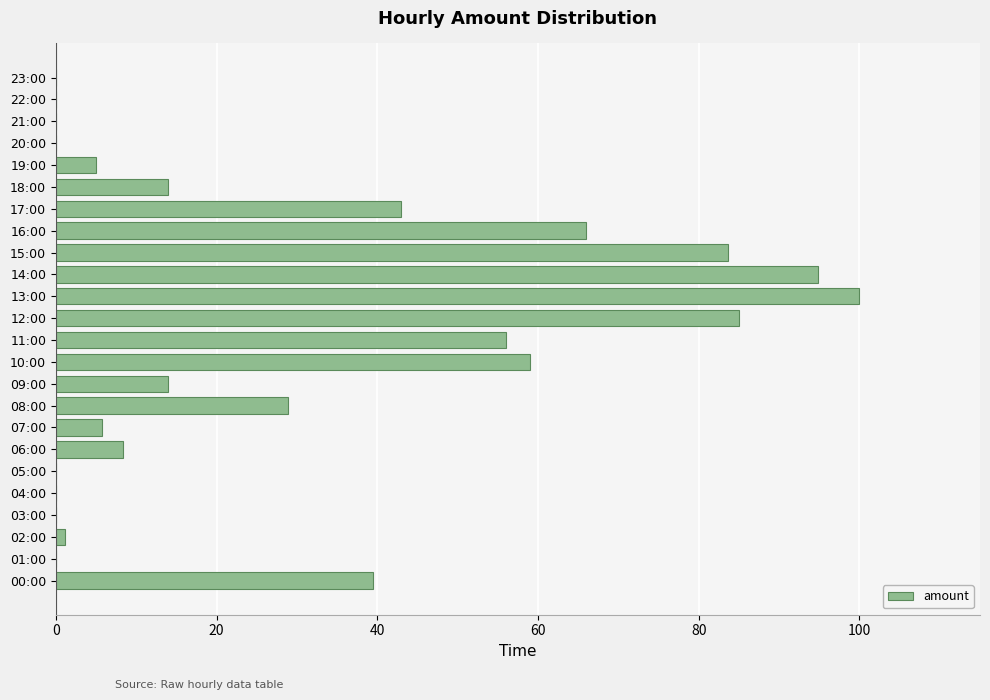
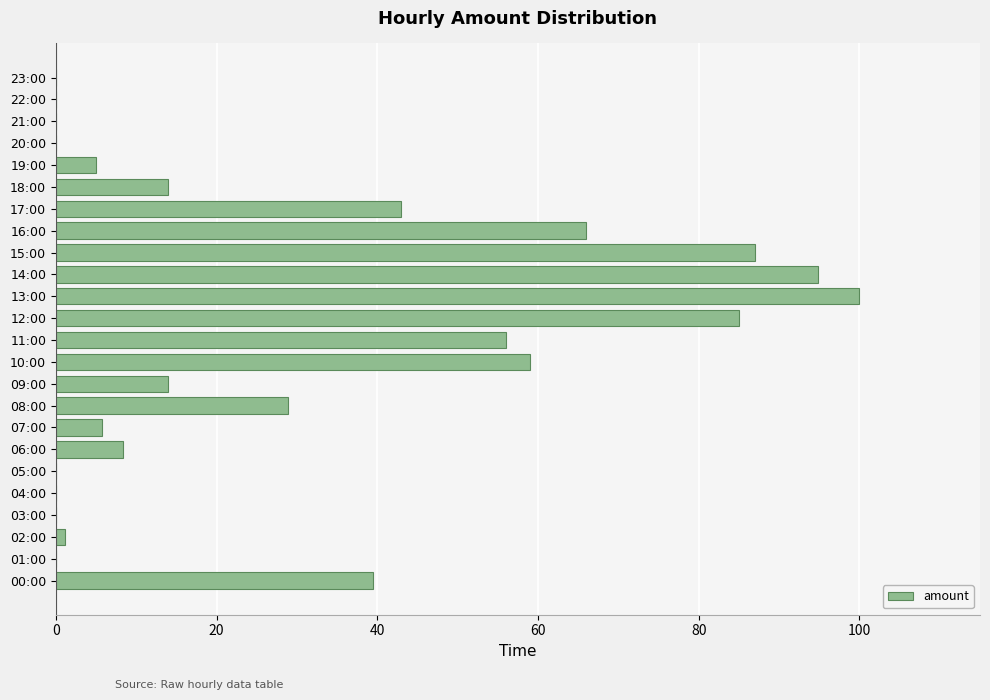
  {
    "23:00": 0,
    "22:00": 0,
    "21:00": 0,
    "20:00": 0,
    "19:00": 5,
    "18:00": 14,
    "17:00": 43,
    "16:00": 66,
-   "15:00": 84,
+   "15:00": 87,
    "14:00": 95,
    "13:00": 100,
    "12:00": 85,
    "11:00": 56,
    "10:00": 59,
    "09:00": 14,
    "08:00": 29,
    "07:00": 6,
    "06:00": 8,
    "05:00": 0,
    "04:00": 0,
    "03:00": 0,
    "02:00": 1,
    "01:00": 0,
    "00:00": 39
  }
